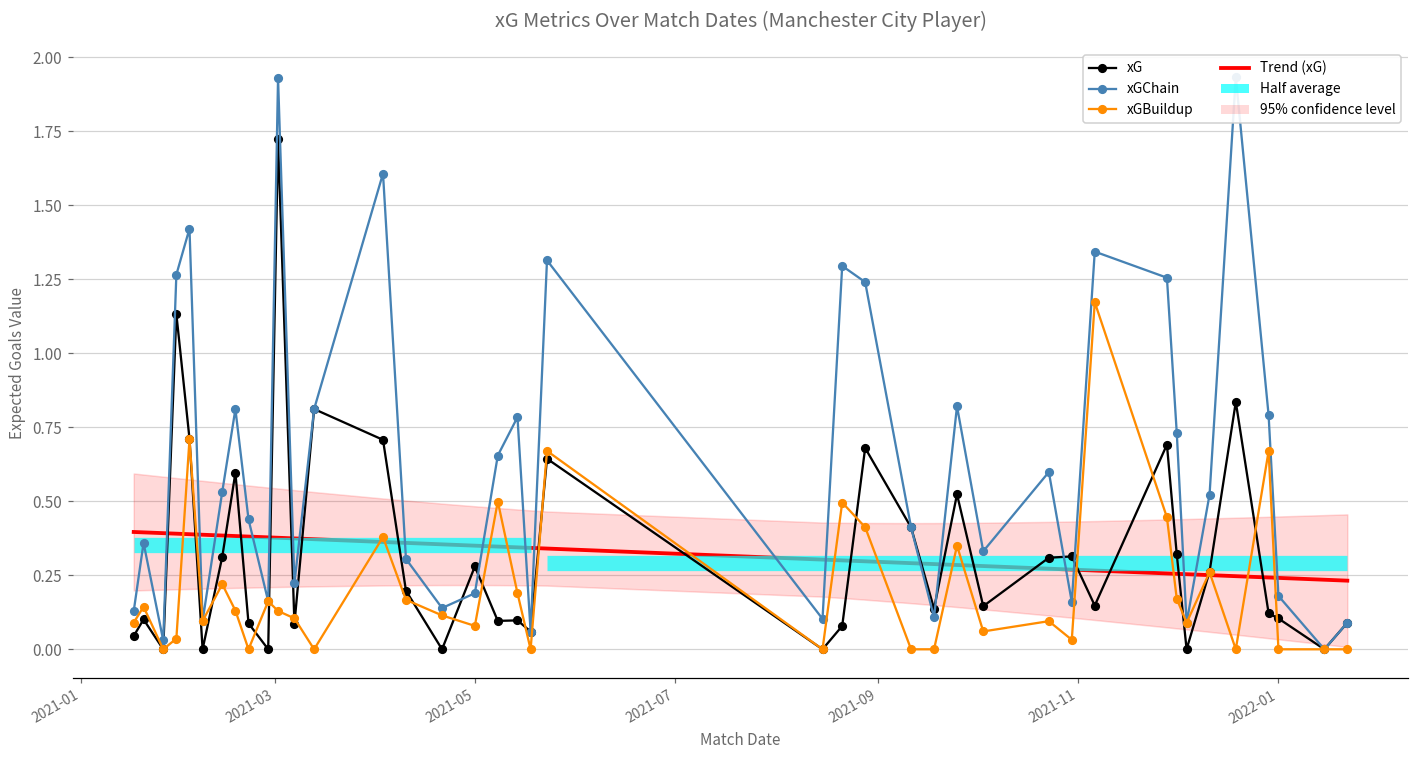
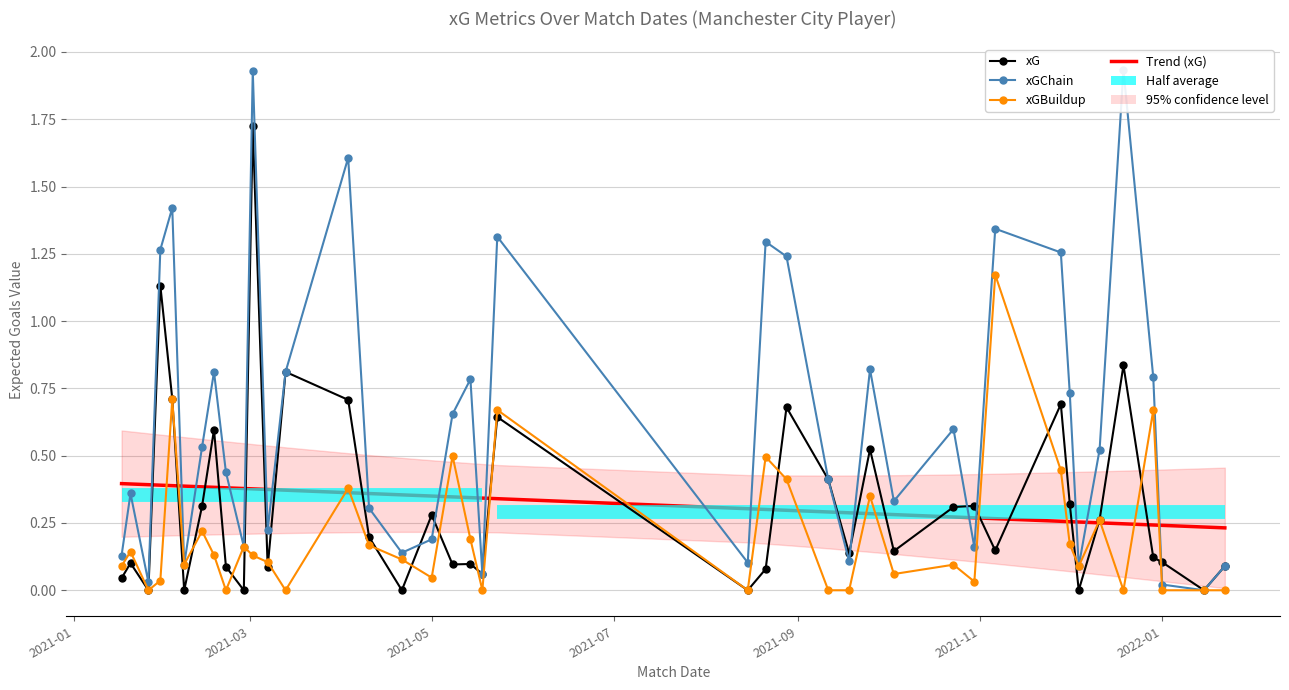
  {
    "xG": {
      "2021-05": 0.28,
      "2022-01": 0.10
    },
    "xGChain": {
      "2021-05": 0.19,
-     "2022-01": 0.18
+     "2022-01": 0.02
    },
    "xGBuildup": {
-     "2021-05": 0.08,
+     "2021-05": 0.05,
      "2022-01": 0.00
    }
  }
